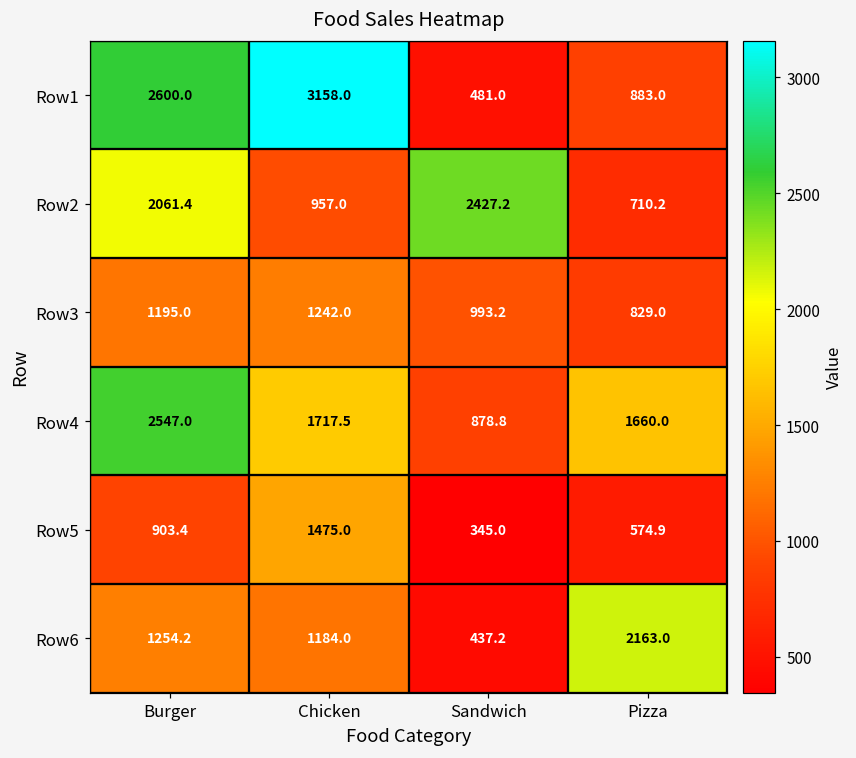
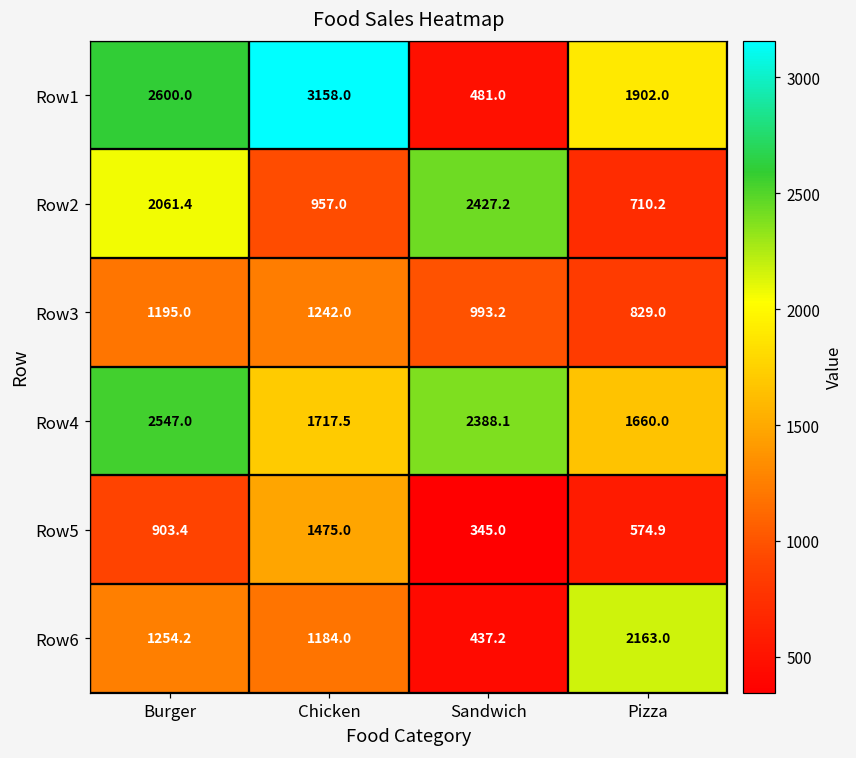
  {
    "Row1": {
      "Burger": 2600.0,
      "Chicken": 3158.0,
      "Sandwich": 481.0,
-     "Pizza": 883.0
+     "Pizza": 1902.0
    },
    "Row2": {
      "Burger": 2061.4,
      "Chicken": 957.0,
      "Sandwich": 2427.2,
      "Pizza": 710.2
    },
    "Row3": {
      "Burger": 1195.0,
      "Chicken": 1242.0,
      "Sandwich": 993.2,
      "Pizza": 829.0
    },
    "Row4": {
      "Burger": 2547.0,
      "Chicken": 1717.5,
-     "Sandwich": 878.8,
+     "Sandwich": 2388.1,
      "Pizza": 1660.0
    },
    "Row5": {
      "Burger": 903.4,
      "Chicken": 1475.0,
      "Sandwich": 345.0,
      "Pizza": 574.9
    },
    "Row6": {
      "Burger": 1254.2,
      "Chicken": 1184.0,
      "Sandwich": 437.2,
      "Pizza": 2163.0
    }
  }
